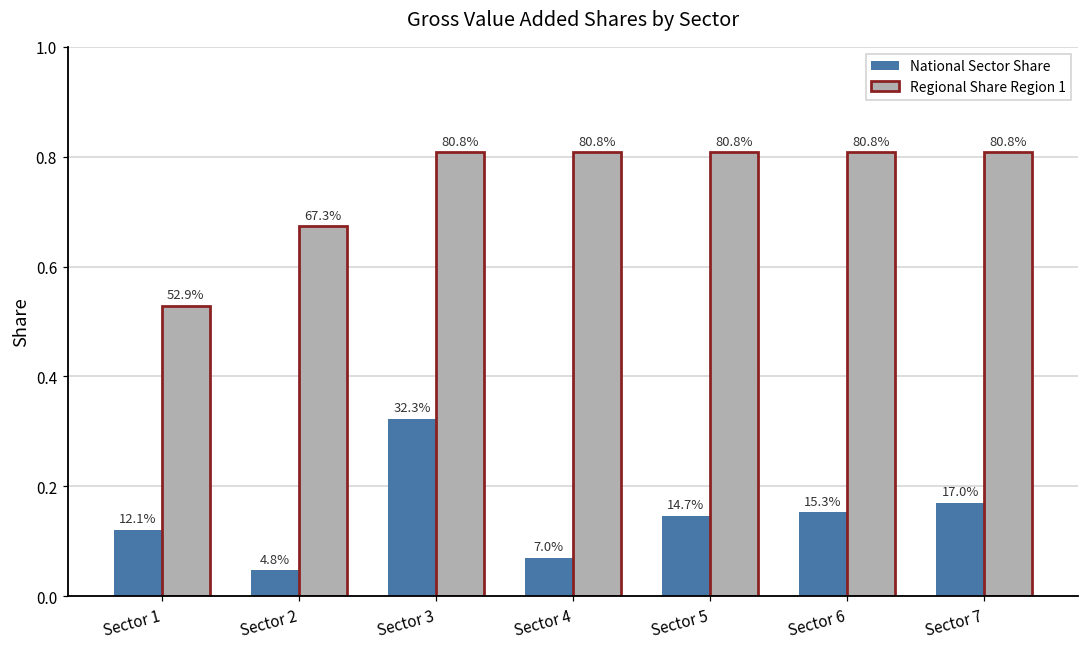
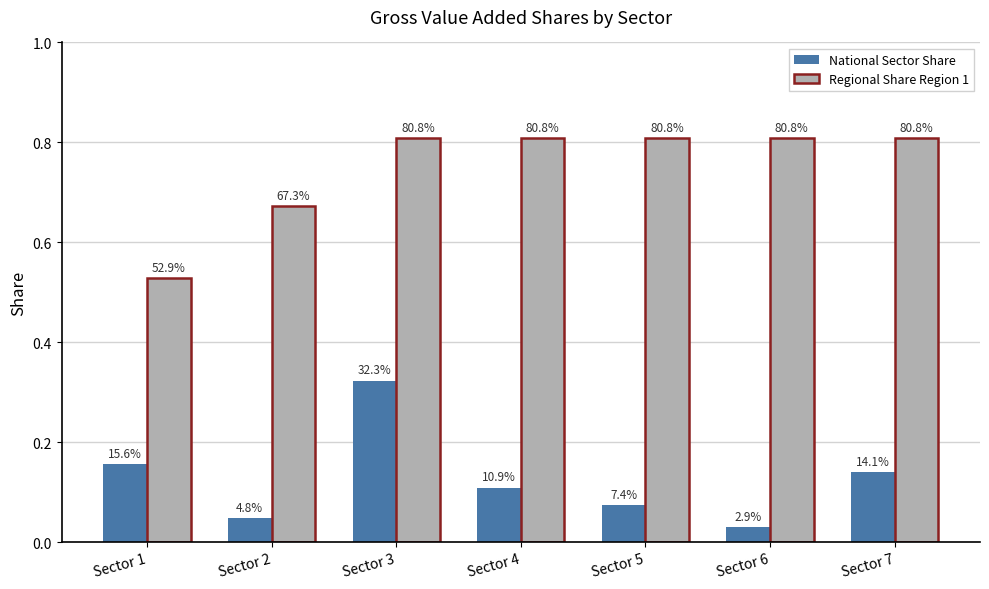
  {
    "National Sector Share": {
-     "Sector 1": "12.1%",
+     "Sector 1": "15.6%",
      "Sector 2": "4.8%",
      "Sector 3": "32.3%",
-     "Sector 4": "7.0%",
-     "Sector 5": "14.7%",
-     "Sector 6": "15.3%",
-     "Sector 7": "17.0%"
+     "Sector 4": "10.9%",
+     "Sector 5": "7.4%",
+     "Sector 6": "2.9%",
+     "Sector 7": "14.1%"
    },
    "Regional Share Region 1": {
      "Sector 1": "52.9%",
      "Sector 2": "67.3%",
      "Sector 3": "80.8%",
      "Sector 4": "80.8%",
      "Sector 5": "80.8%",
      "Sector 6": "80.8%",
      "Sector 7": "80.8%"
    }
  }
